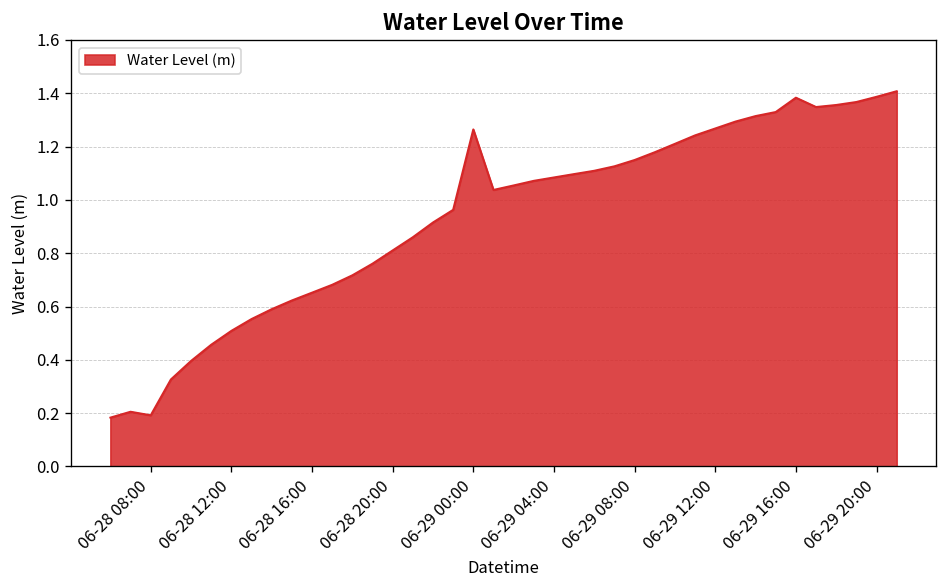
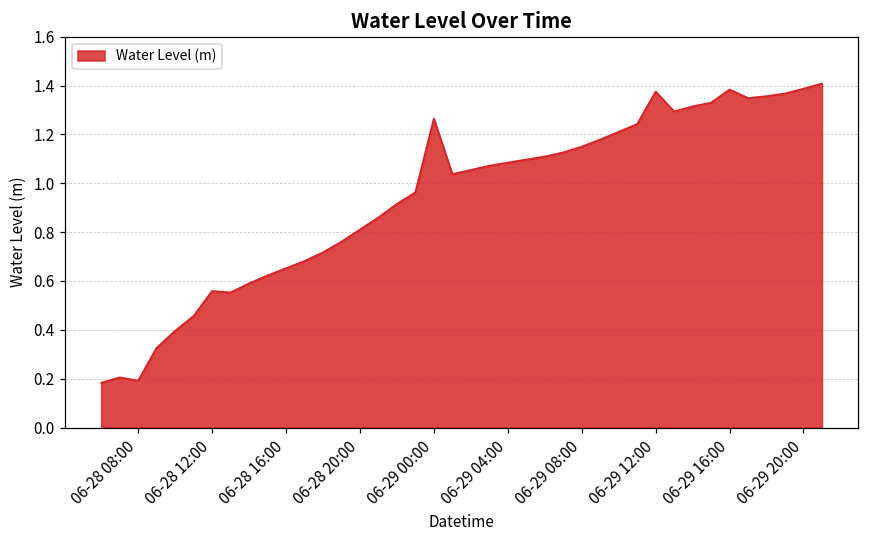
  {
    "06-28 08:00": 0.19,
-   "06-28 12:00": 0.51,
+   "06-28 12:00": 0.56,
    "06-28 16:00": 0.65,
    "06-28 20:00": 0.81,
    "06-29 00:00": 1.26,
    "06-29 04:00": 1.08,
    "06-29 08:00": 1.15,
-   "06-29 12:00": 1.27,
+   "06-29 12:00": 1.38,
    "06-29 16:00": 1.38,
    "06-29 20:00": 1.39
  }
